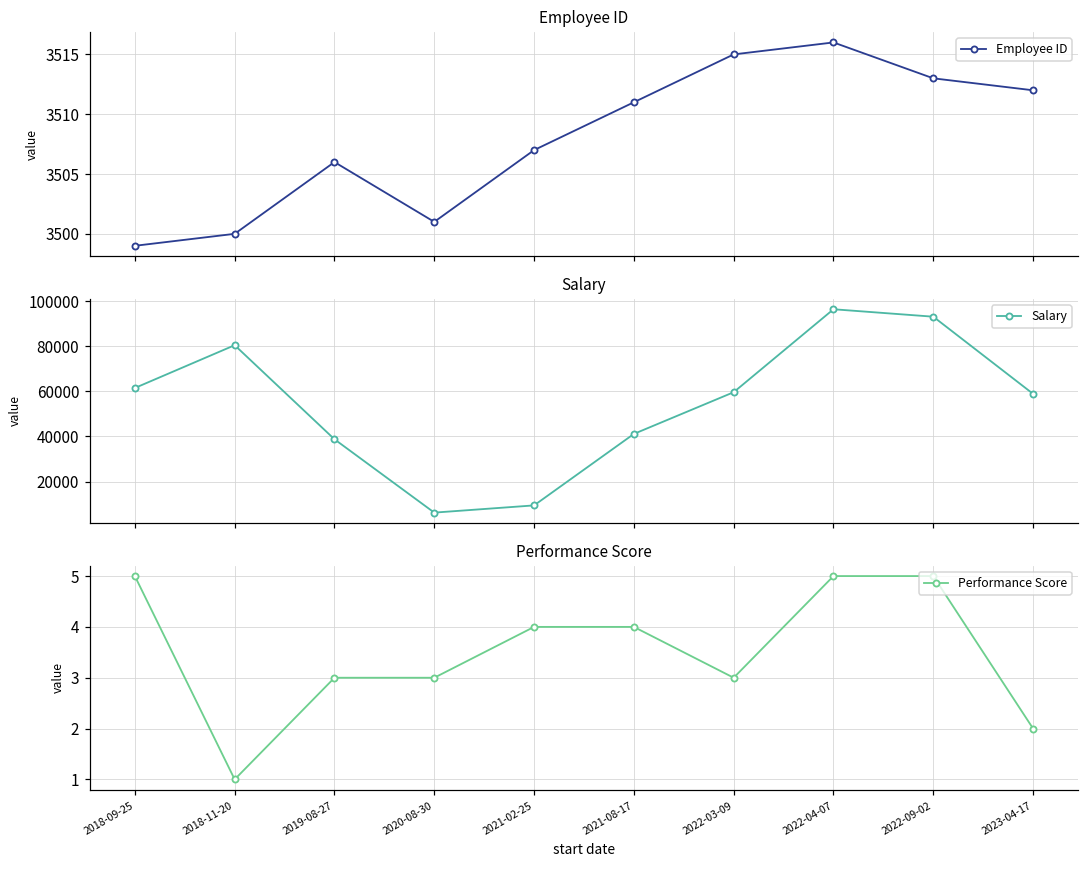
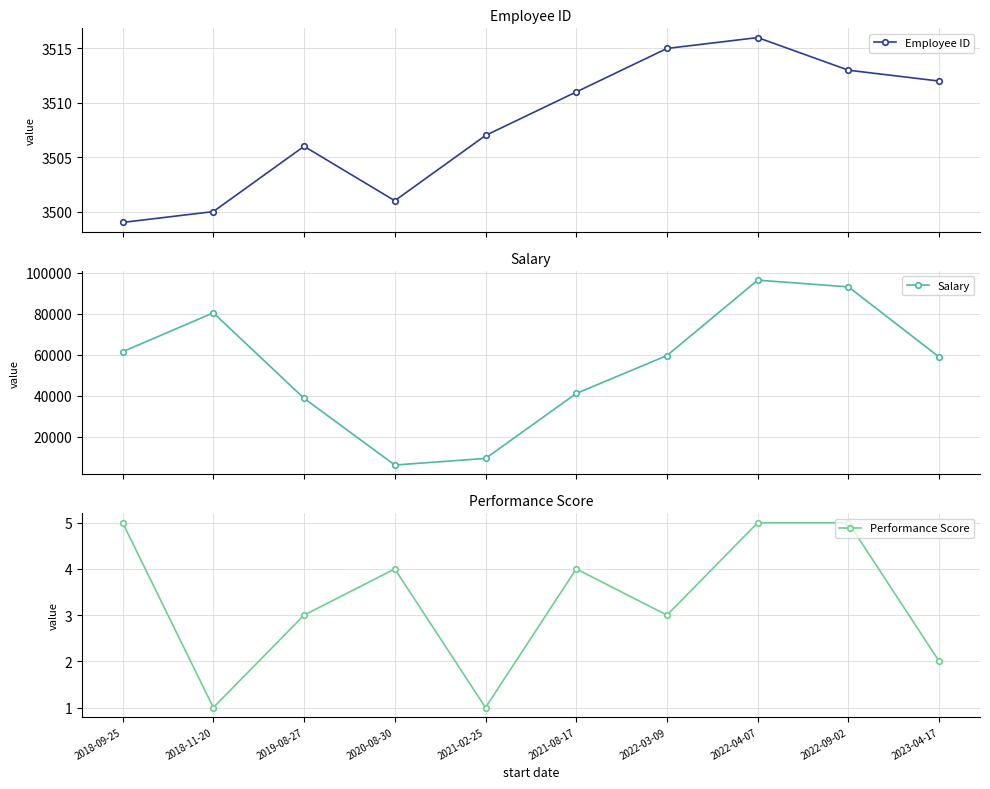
  {
    "Performance Score": {
      "2018-09-25": 5,
      "2018-11-20": 1,
      "2019-08-27": 3,
-     "2020-08-30": 3,
-     "2021-02-25": 4,
+     "2020-08-30": 4,
+     "2021-02-25": 1,
      "2021-08-17": 4,
      "2022-03-09": 3,
      "2022-04-07": 5,
      "2023-04-17": 2
    }
  }
